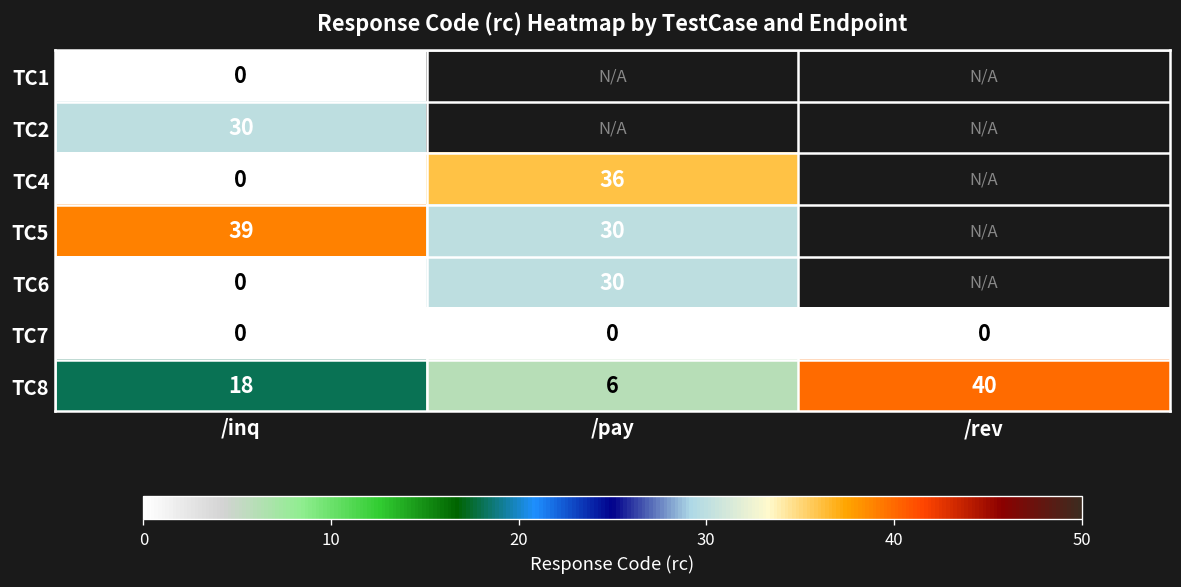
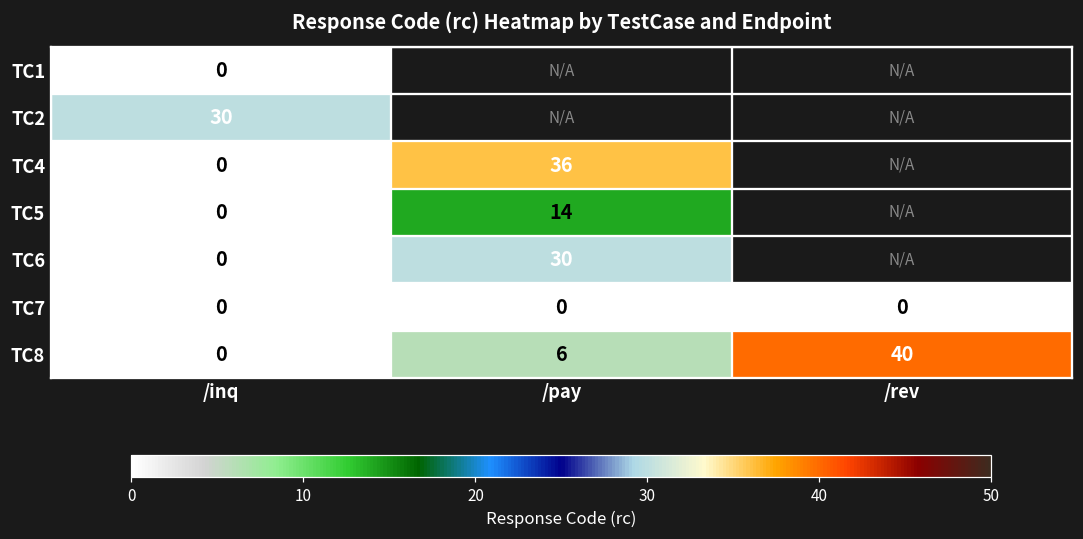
  {
    "TC1": {
      "/inq": 0
    },
    "TC2": {
      "/inq": 30
    },
    "TC4": {
      "/inq": 0,
      "/pay": 36
    },
    "TC5": {
-     "/inq": 39,
-     "/pay": 30
+     "/inq": 0,
+     "/pay": 14
    },
    "TC6": {
      "/inq": 0,
      "/pay": 30
    },
    "TC7": {
      "/inq": 0,
      "/pay": 0,
      "/rev": 0
    },
    "TC8": {
-     "/inq": 18,
+     "/inq": 0,
      "/pay": 6,
      "/rev": 40
    }
  }
